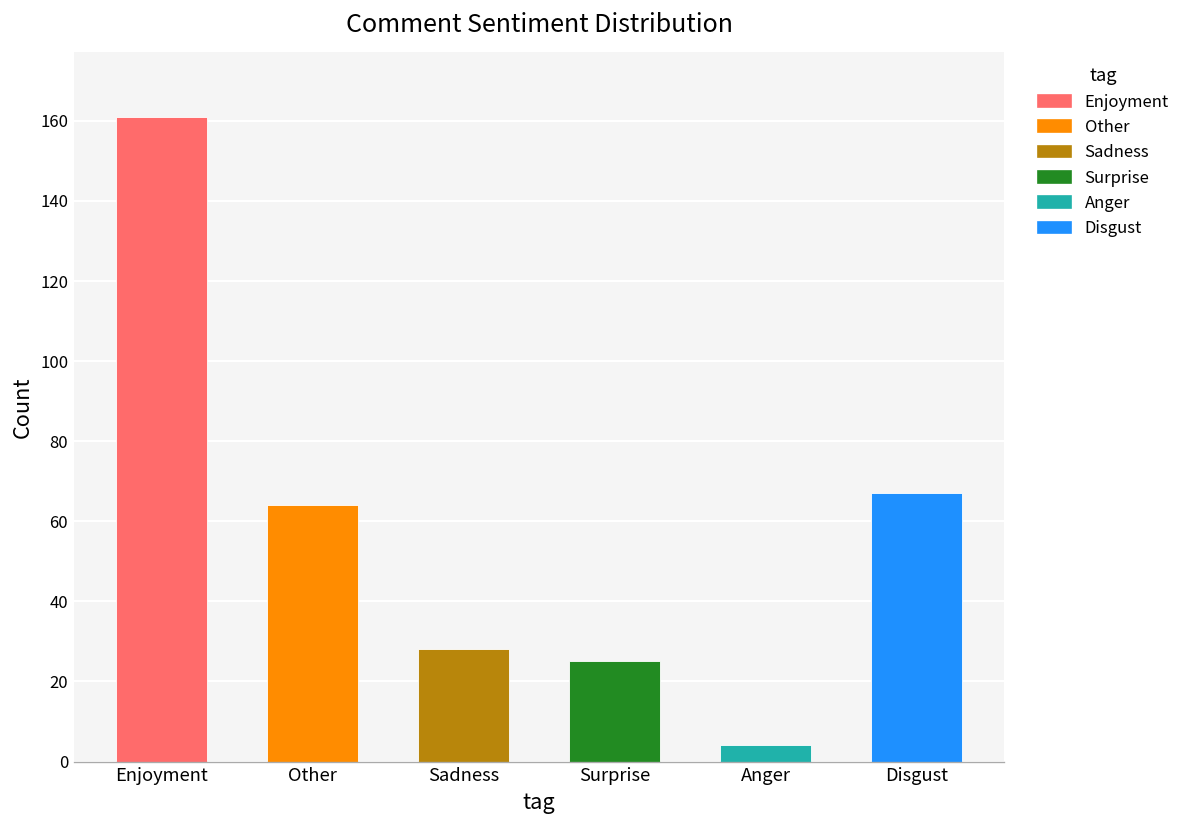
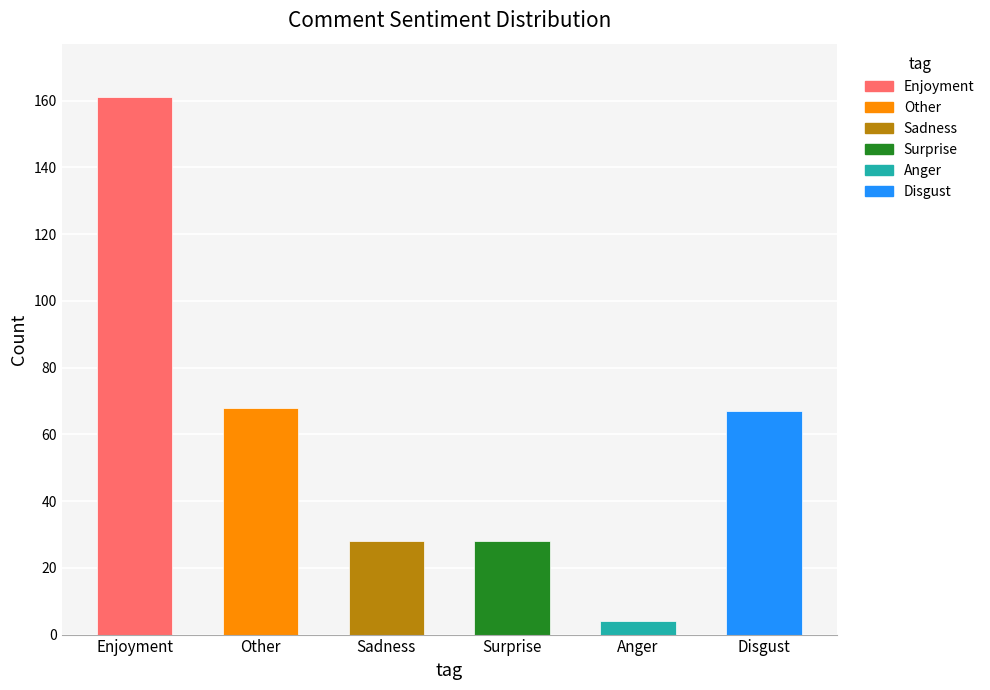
  {
    "Enjoyment": 161,
-   "Other": 64,
+   "Other": 68,
    "Sadness": 28,
-   "Surprise": 25,
+   "Surprise": 28,
    "Anger": 4,
    "Disgust": 67
  }
